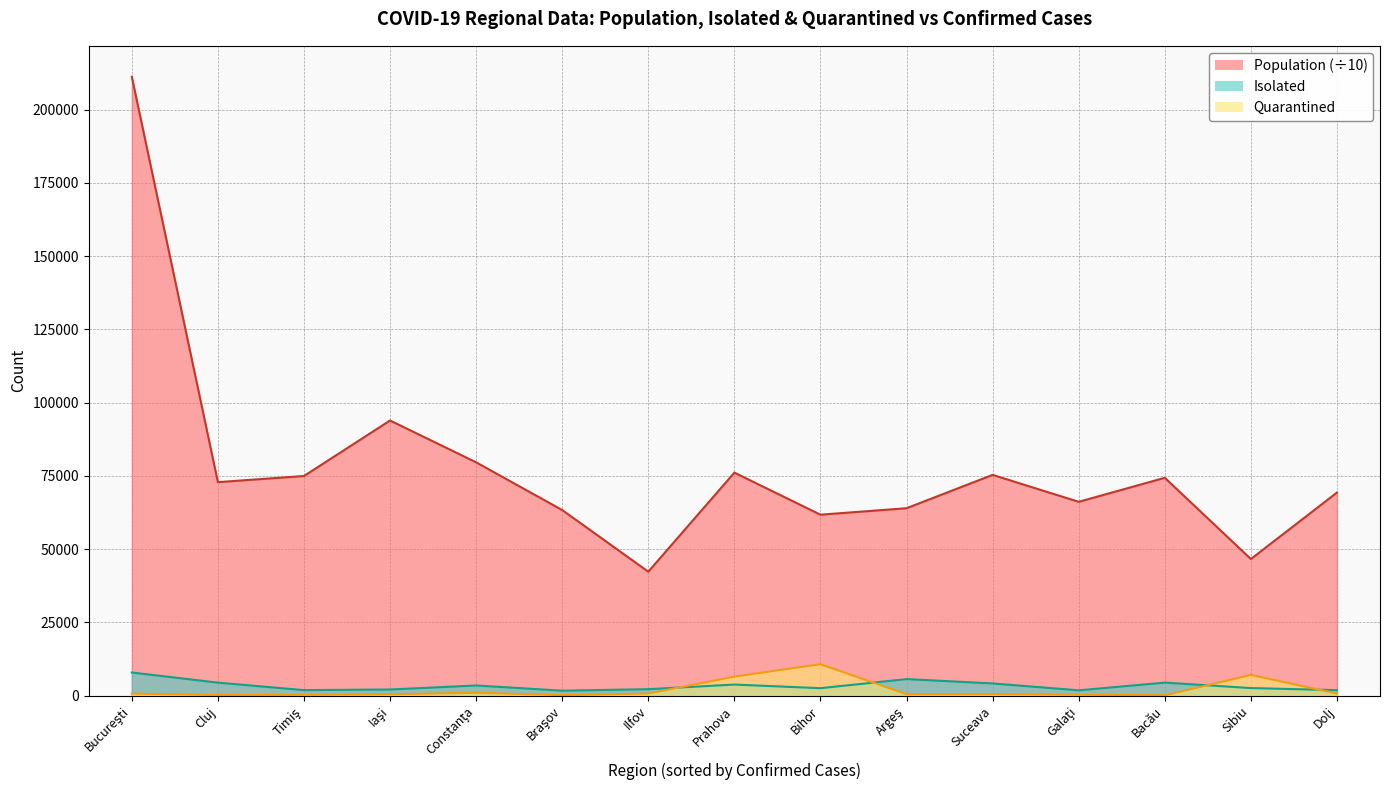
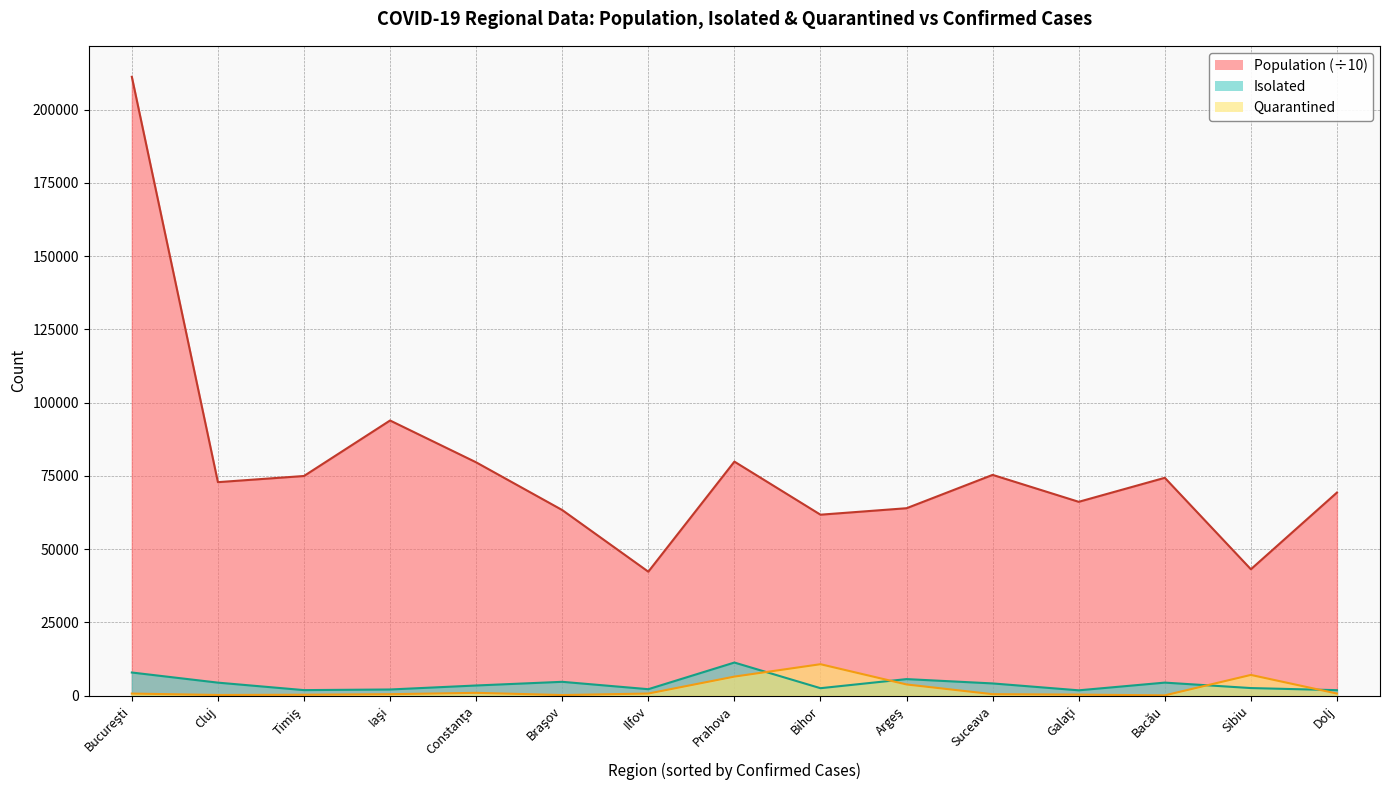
  {
    "Population (÷10)": {
      "Bucureşti": 211000,
      "Cluj": 73000,
      "Timiş": 75000,
      "Iaşi": 94000,
      "Constanţa": 80000,
      "Braşov": 63000,
      "Ilfov": 42000,
-     "Prahova": 76000,
+     "Prahova": 80000,
      "Bihor": 62000,
      "Argeş": 64000,
      "Suceava": 75000,
      "Galaţi": 66000,
      "Bacău": 74000,
-     "Sibiu": 47000,
+     "Sibiu": 43000,
      "Dolj": 69000
    },
    "Isolated": {
      "Bucureşti": 8000,
      "Cluj": 4000,
      "Timiş": 2000,
      "Iaşi": 2000,
      "Constanţa": 3000,
-     "Braşov": 2000,
+     "Braşov": 5000,
      "Ilfov": 2000,
-     "Prahova": 4000,
+     "Prahova": 11000,
      "Bihor": 3000,
      "Argeş": 6000,
      "Suceava": 4000,
      "Galaţi": 2000,
      "Bacău": 4000,
      "Sibiu": 3000,
      "Dolj": 2000
    },
    "Quarantined": {
      "Bucureşti": 1000,
      "Cluj": 0,
      "Timiş": 0,
      "Iaşi": 1000,
      "Constanţa": 1000,
      "Braşov": 0,
      "Ilfov": 1000,
      "Prahova": 7000,
      "Bihor": 11000,
-     "Argeş": 1000,
+     "Argeş": 4000,
      "Suceava": 1000,
      "Galaţi": 0,
      "Bacău": 0,
      "Sibiu": 7000,
      "Dolj": 1000
    }
  }
